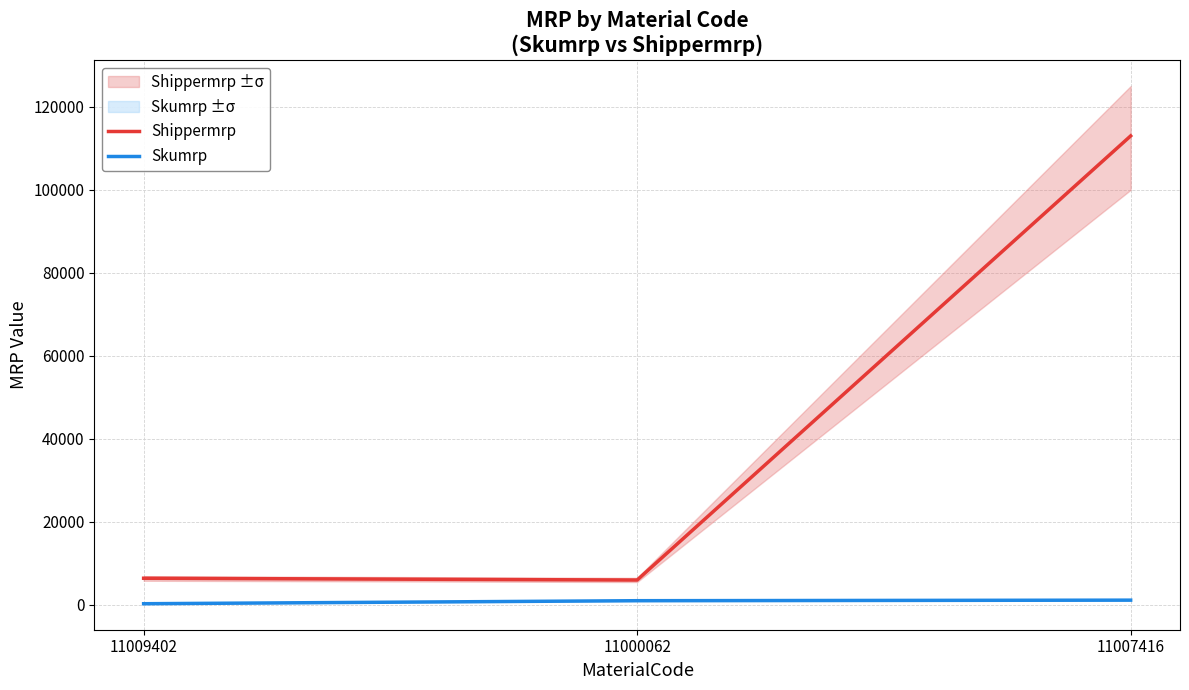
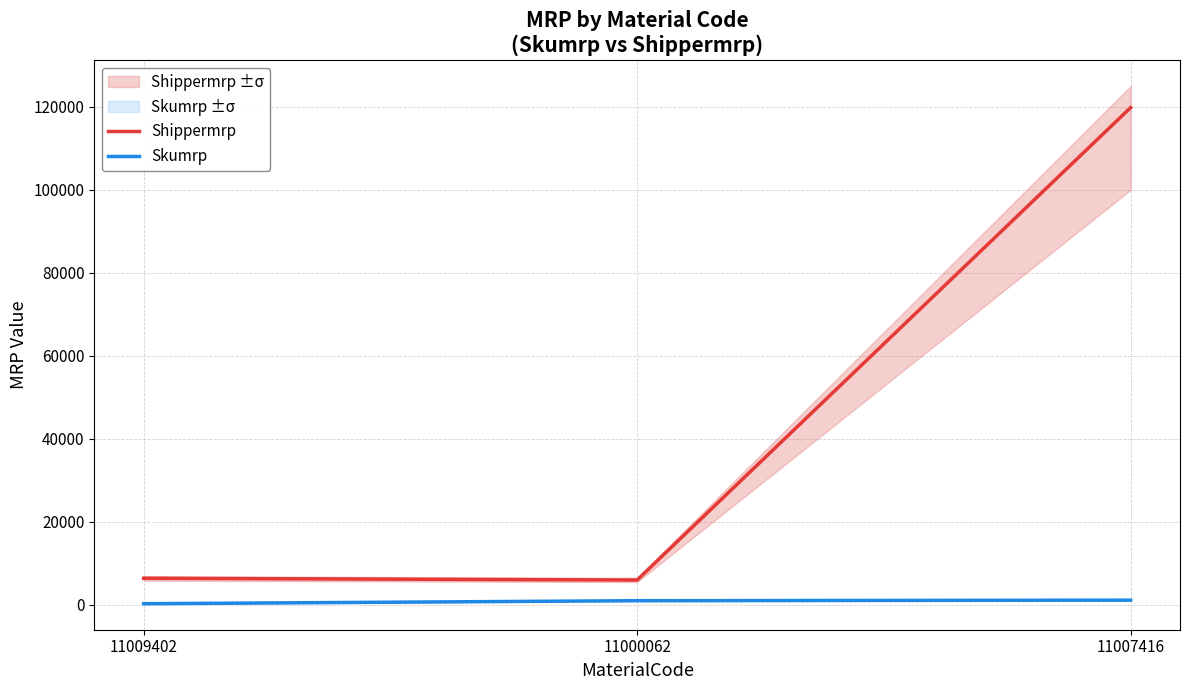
  {
    "Shippermrp": {
-     "11007416": 113000
+     "11007416": 120000
    }
  }
